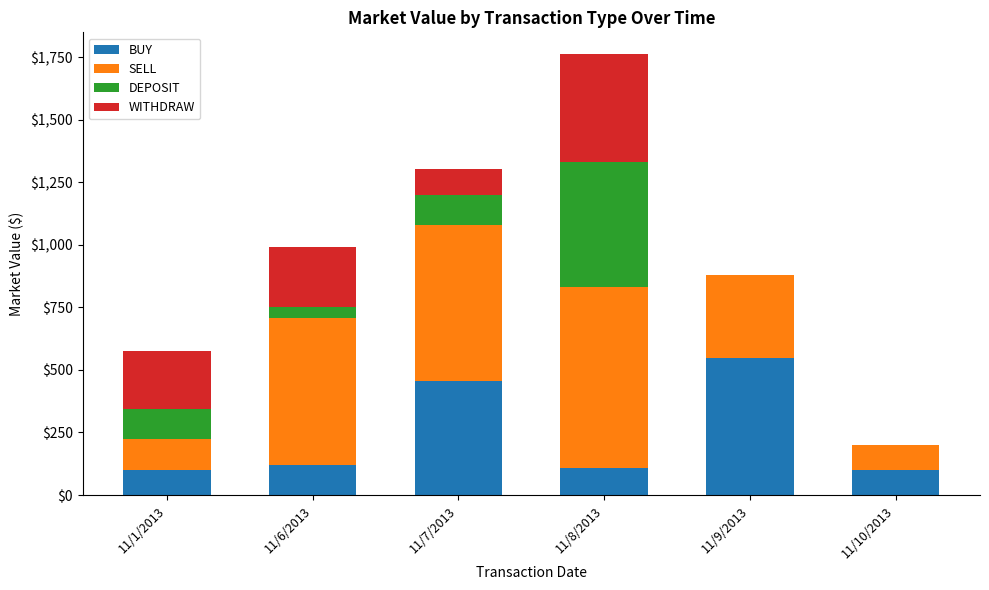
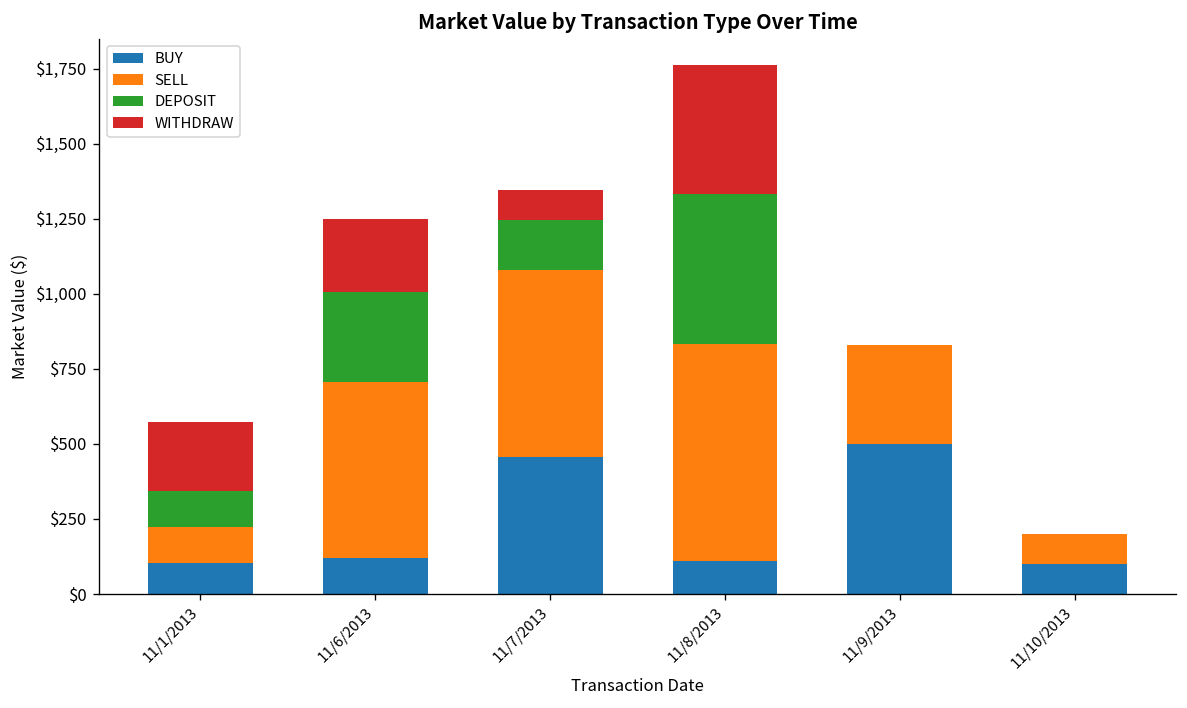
  {
    "BUY": {
      "11/1/2013": "$100",
      "11/6/2013": "$120",
      "11/7/2013": "$460",
      "11/8/2013": "$110",
-     "11/9/2013": "$550",
+     "11/9/2013": "$500",
      "11/10/2013": "$100"
    },
    "SELL": {
      "11/1/2013": "$120",
      "11/6/2013": "$590",
      "11/7/2013": "$620",
      "11/8/2013": "$720",
      "11/9/2013": "$330",
      "11/10/2013": "$100"
    },
    "DEPOSIT": {
      "11/1/2013": "$120",
-     "11/6/2013": "$40",
-     "11/7/2013": "$120",
+     "11/6/2013": "$300",
+     "11/7/2013": "$170",
      "11/8/2013": "$500",
      "11/9/2013": "$0",
      "11/10/2013": "$0"
    },
    "WITHDRAW": {
      "11/1/2013": "$230",
      "11/6/2013": "$240",
      "11/7/2013": "$100",
      "11/8/2013": "$430",
      "11/9/2013": "$0",
      "11/10/2013": "$0"
    }
  }
